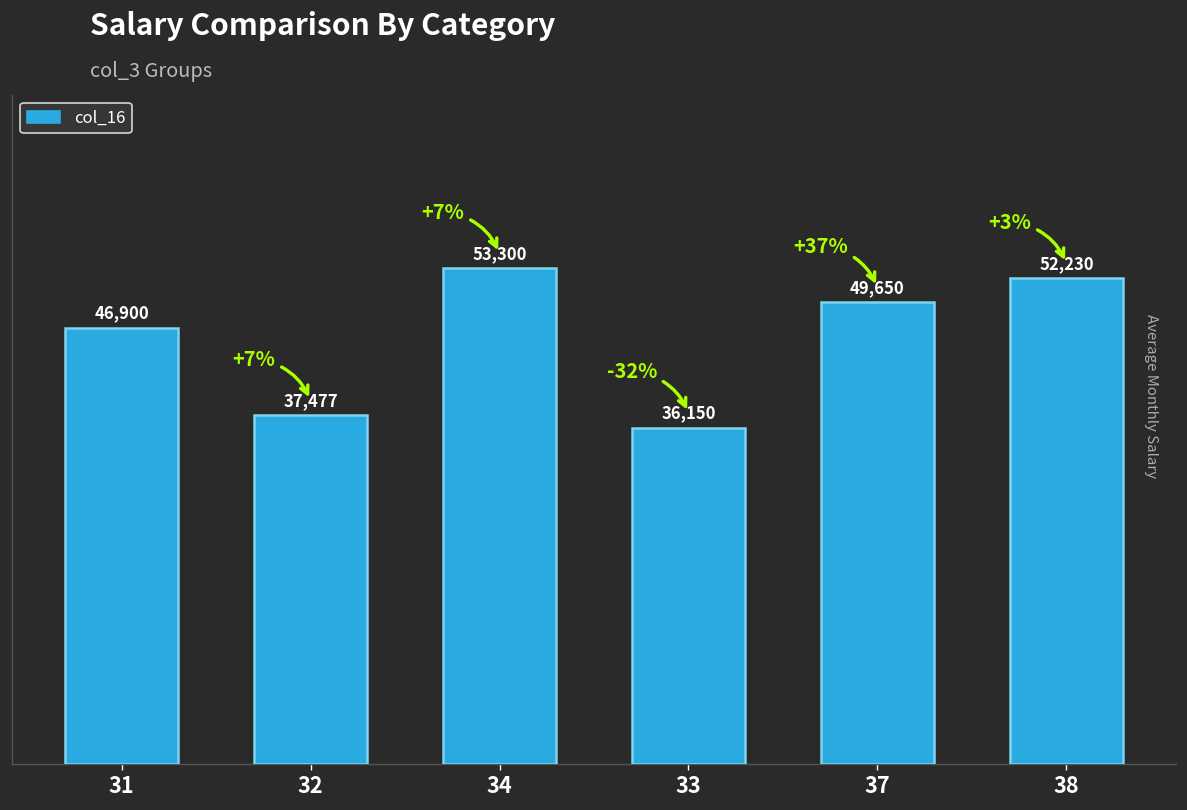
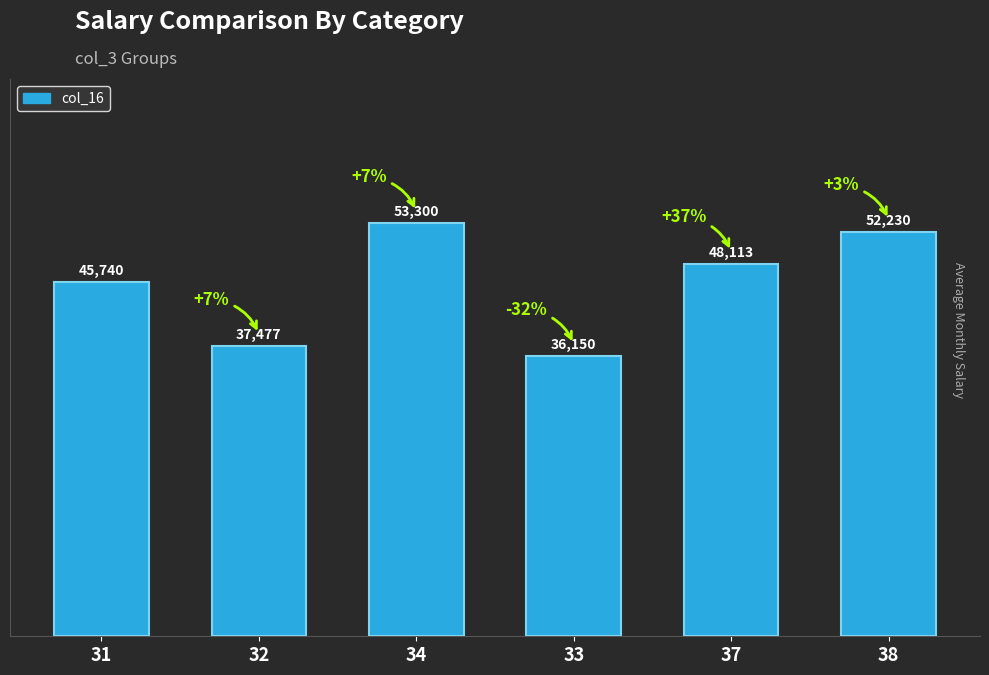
  {
-   "31": "46,900",
+   "31": "45,740",
    "32": "37,477",
    "34": "53,300",
    "33": "36,150",
-   "37": "49,650",
+   "37": "48,113",
    "38": "52,230"
  }
